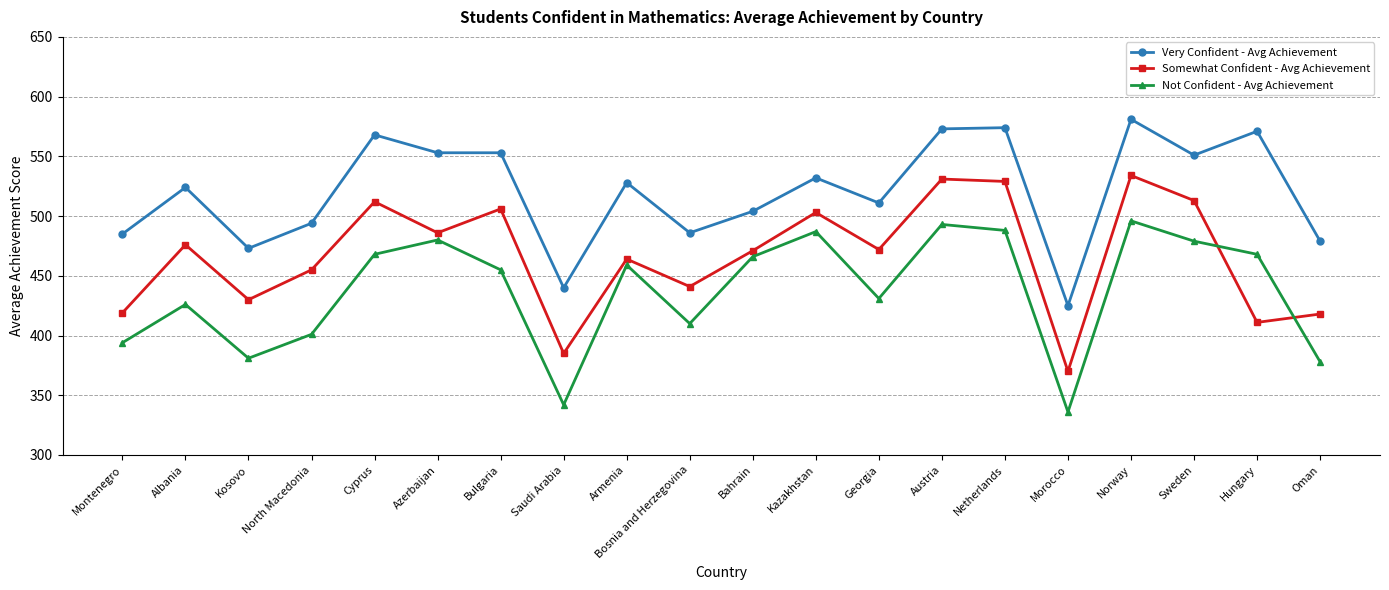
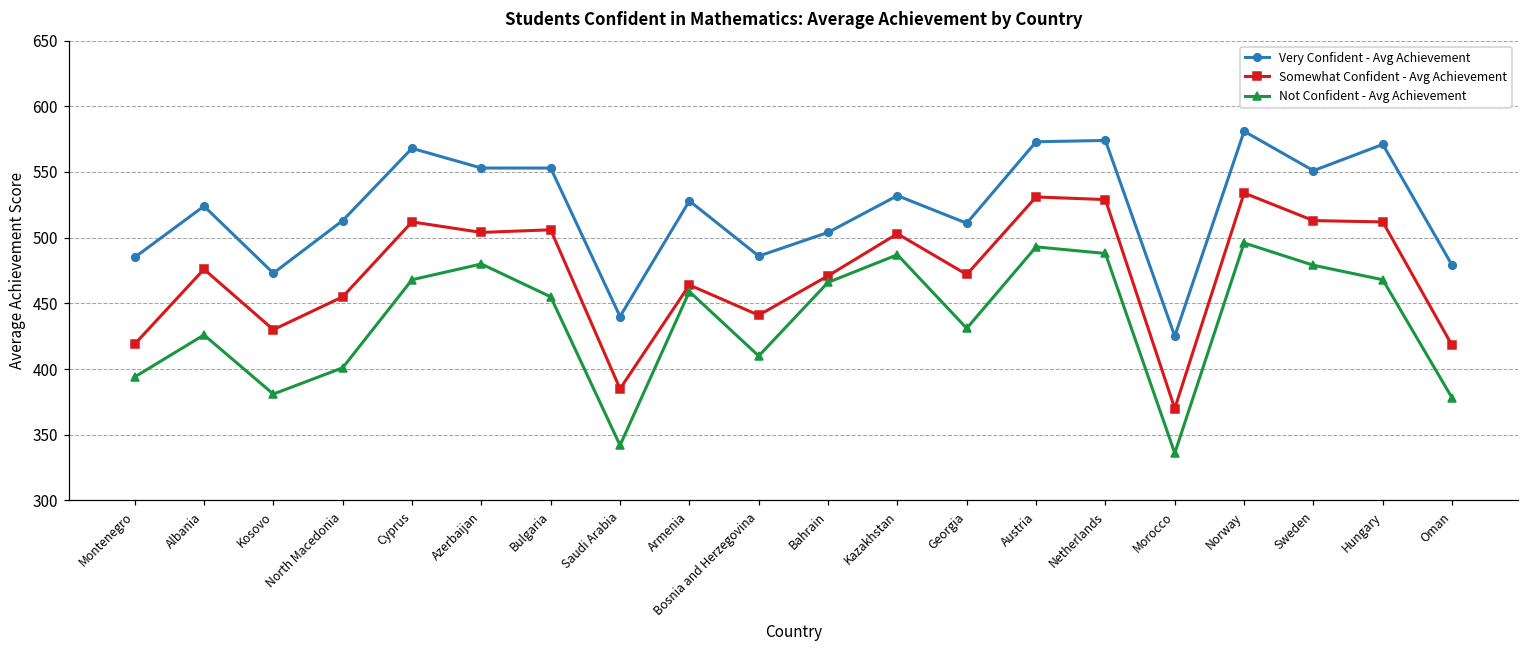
  {
    "Very Confident - Avg Achievement": {
      "Montenegro": 485,
      "Albania": 524,
      "Kosovo": 473,
-     "North Macedonia": 494,
+     "North Macedonia": 513,
      "Cyprus": 568,
      "Azerbaijan": 553,
      "Bulgaria": 553,
      "Saudi Arabia": 440,
      "Armenia": 528,
      "Bosnia and Herzegovina": 486,
      "Bahrain": 504,
      "Kazakhstan": 532,
      "Georgia": 511,
      "Austria": 573,
      "Netherlands": 574,
      "Morocco": 425,
      "Norway": 581,
      "Sweden": 551,
      "Hungary": 571,
      "Oman": 479
    },
    "Somewhat Confident - Avg Achievement": {
      "Montenegro": 419,
      "Albania": 476,
      "Kosovo": 430,
      "North Macedonia": 455,
      "Cyprus": 512,
-     "Azerbaijan": 486,
+     "Azerbaijan": 504,
      "Bulgaria": 506,
      "Saudi Arabia": 385,
      "Armenia": 464,
      "Bosnia and Herzegovina": 441,
      "Bahrain": 471,
      "Kazakhstan": 503,
      "Georgia": 472,
      "Austria": 531,
      "Netherlands": 529,
      "Morocco": 370,
      "Norway": 534,
      "Sweden": 513,
-     "Hungary": 411,
+     "Hungary": 512,
      "Oman": 418
    },
    "Not Confident - Avg Achievement": {
      "Montenegro": 394,
      "Albania": 426,
      "Kosovo": 381,
      "North Macedonia": 401,
      "Cyprus": 468,
      "Azerbaijan": 480,
      "Bulgaria": 455,
      "Saudi Arabia": 342,
      "Armenia": 459,
      "Bosnia and Herzegovina": 410,
      "Bahrain": 466,
      "Kazakhstan": 487,
      "Georgia": 431,
      "Austria": 493,
      "Netherlands": 488,
      "Morocco": 336,
      "Norway": 496,
      "Sweden": 479,
      "Hungary": 468,
      "Oman": 378
    }
  }
